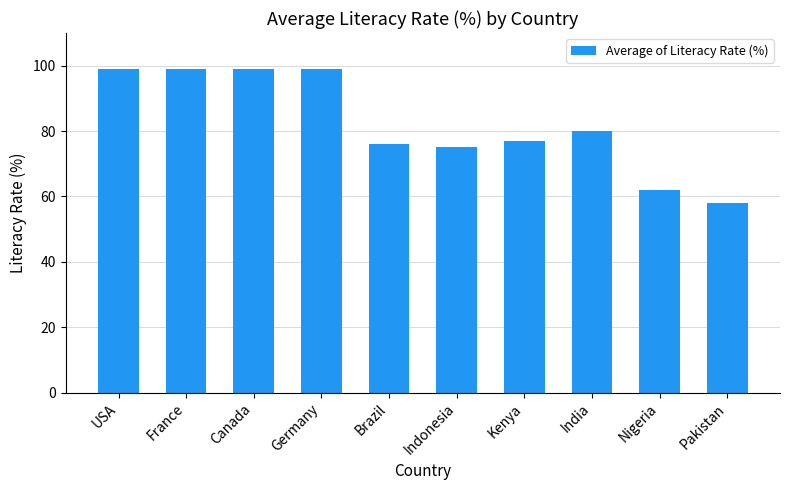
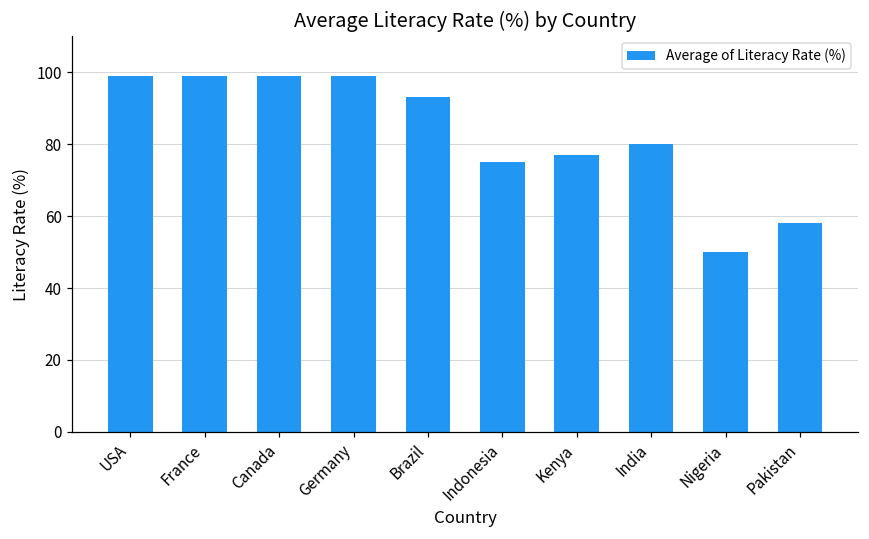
  {
    "USA": 99,
    "France": 99,
    "Canada": 99,
    "Germany": 99,
-   "Brazil": 76,
+   "Brazil": 93,
    "Indonesia": 75,
    "Kenya": 77,
    "India": 80,
-   "Nigeria": 62,
+   "Nigeria": 50,
    "Pakistan": 58
  }
